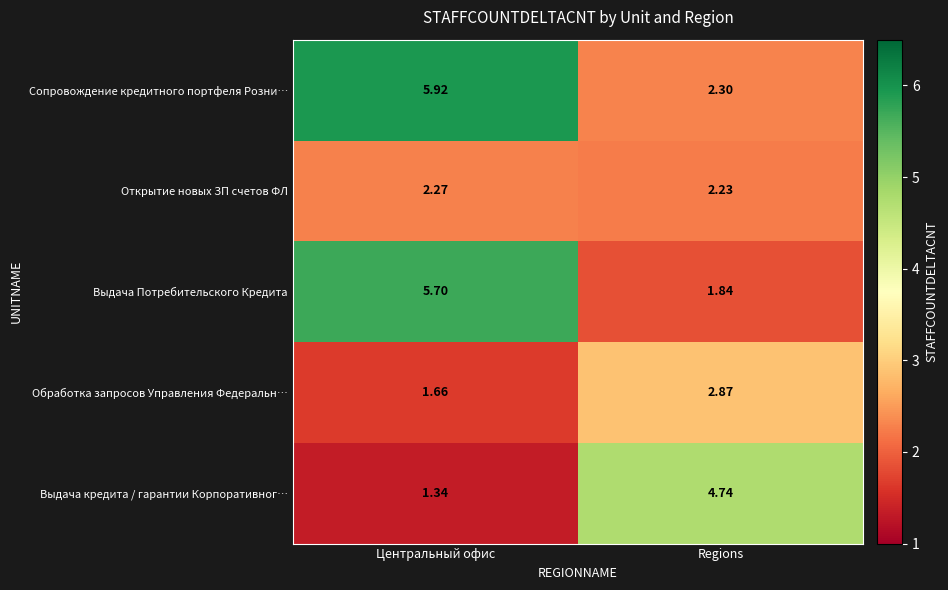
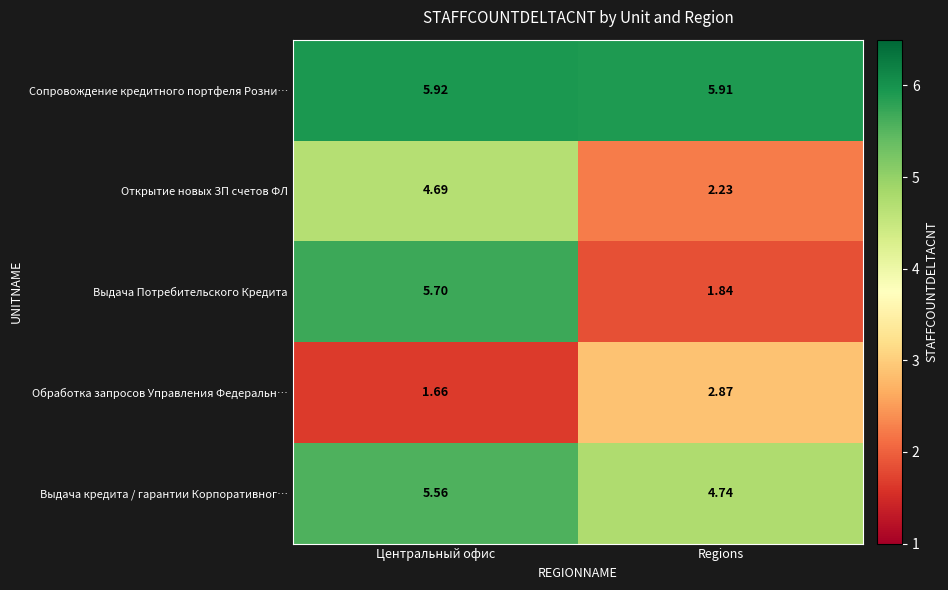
  {
    "Сопровождение кредитного портфеля Розни…": {
      "Центральный офис": 5.92,
-     "Regions": 2.30
+     "Regions": 5.91
    },
    "Открытие новых ЗП счетов ФЛ": {
-     "Центральный офис": 2.27,
+     "Центральный офис": 4.69,
      "Regions": 2.23
    },
    "Выдача Потребительского Кредита": {
      "Центральный офис": 5.70,
      "Regions": 1.84
    },
    "Обработка запросов Управления Федеральн…": {
      "Центральный офис": 1.66,
      "Regions": 2.87
    },
    "Выдача кредита / гарантии Корпоративног…": {
-     "Центральный офис": 1.34,
+     "Центральный офис": 5.56,
      "Regions": 4.74
    }
  }
